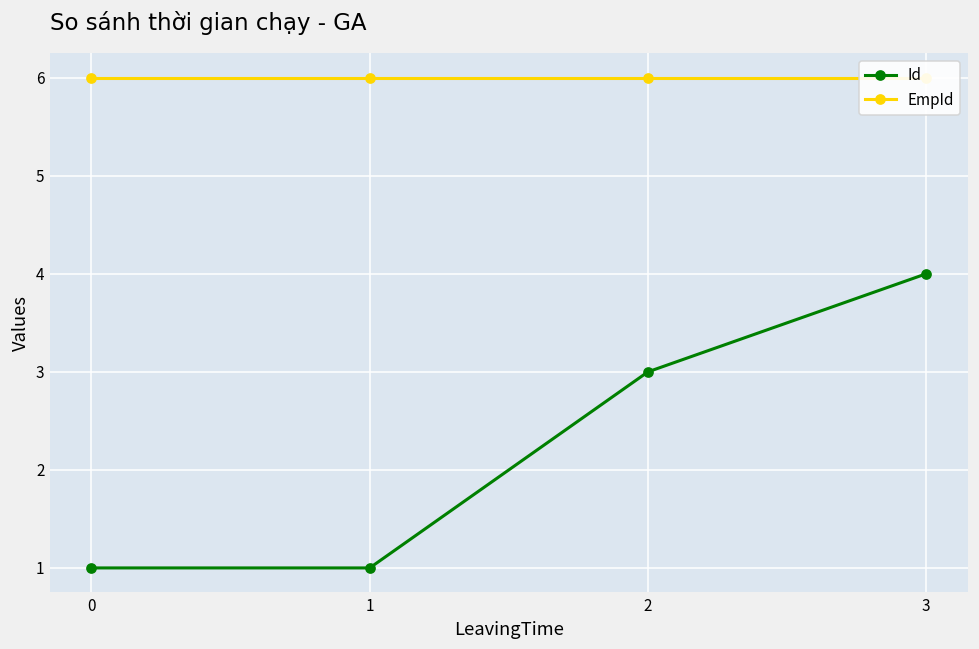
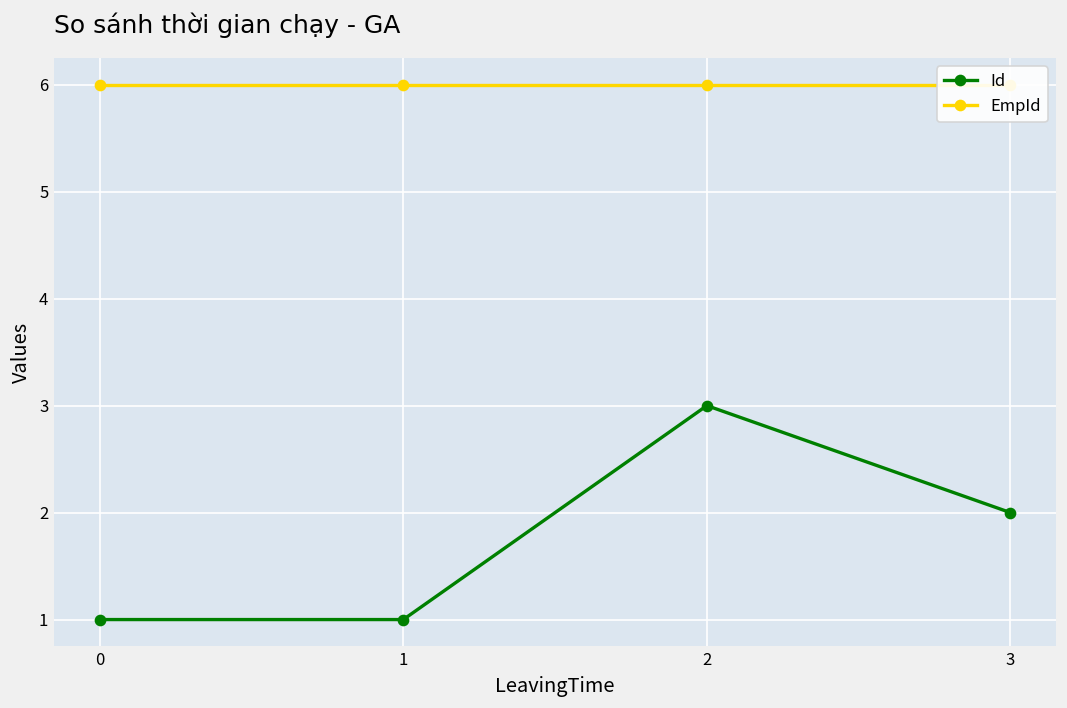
  {
    "Id": {
      "0": 1,
      "1": 1,
      "2": 3,
-     "3": 4
+     "3": 2
    },
    "EmpId": {
      "0": 6,
      "1": 6,
      "2": 6
    }
  }
